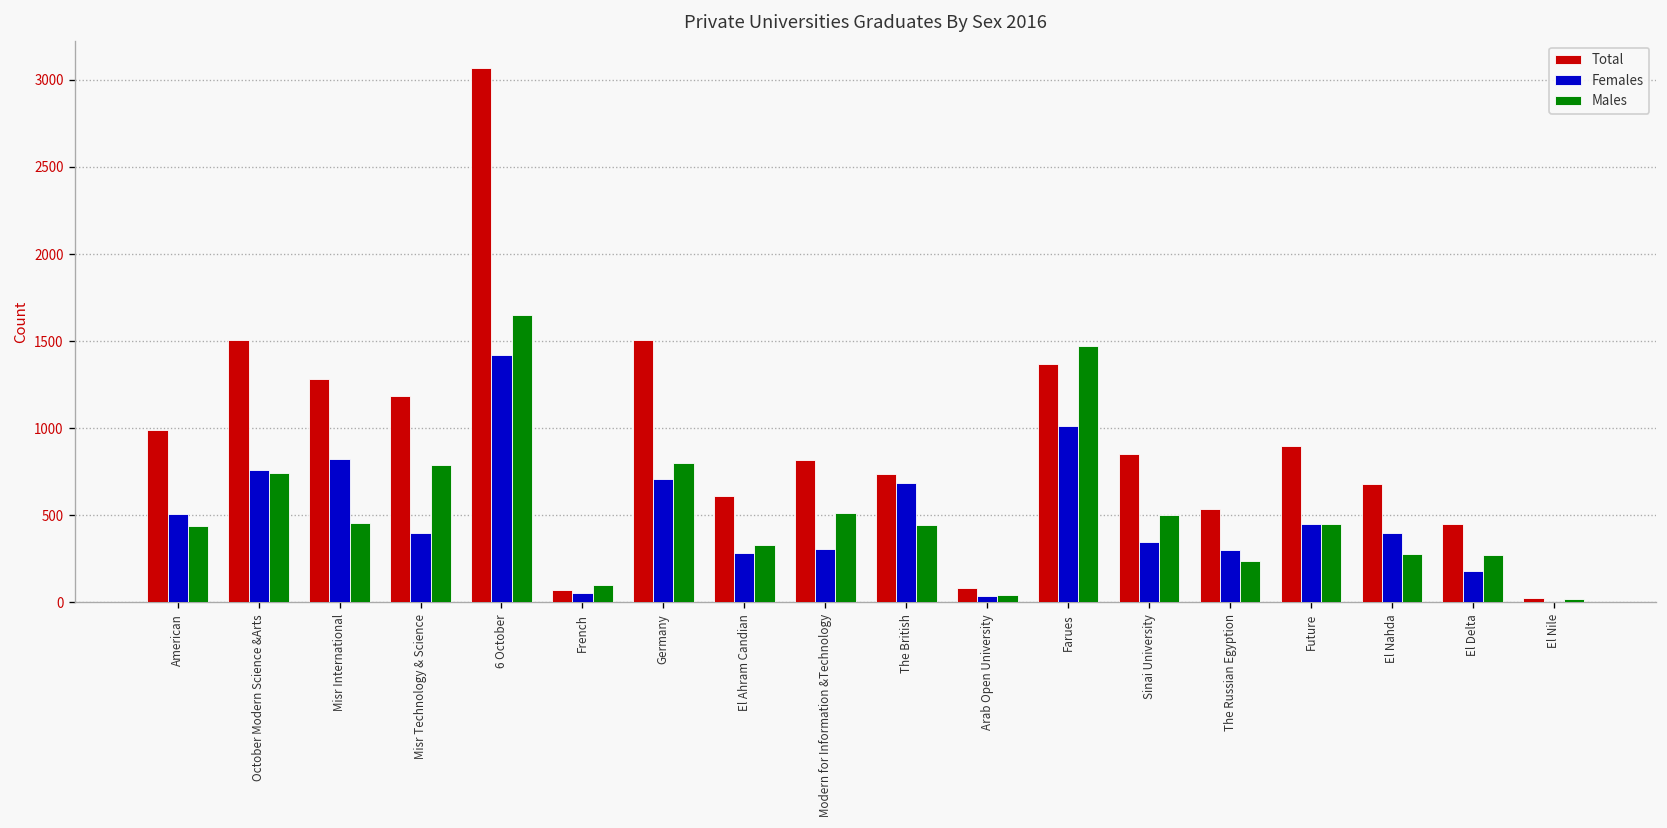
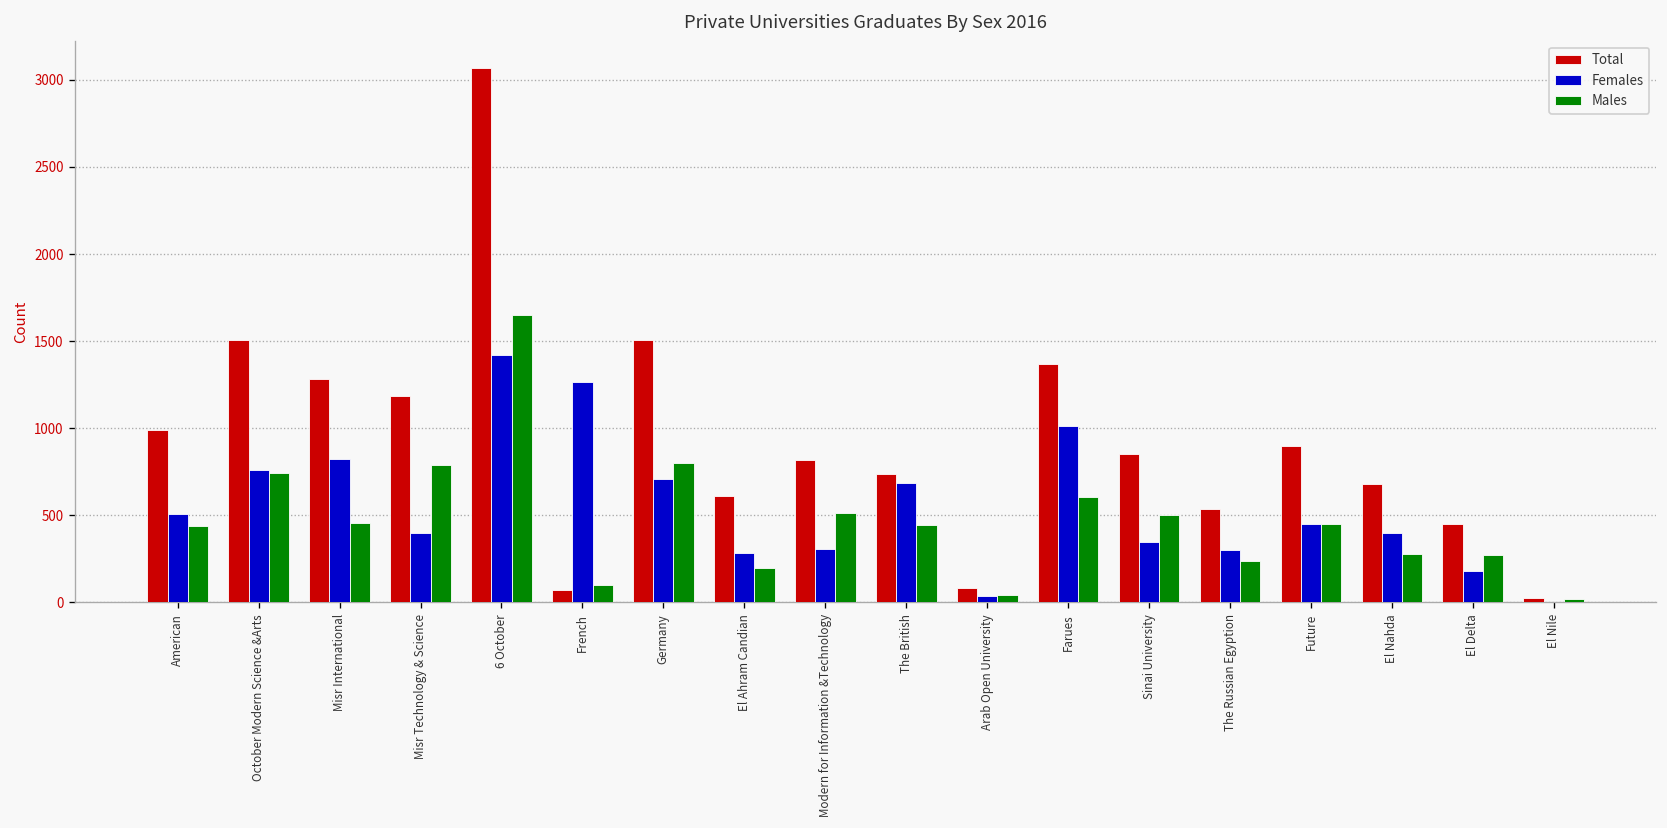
  {
    "Total": {
      "American": 990,
      "October Modern Science &Arts": 1500,
      "Misr International": 1280,
      "Misr Technology & Science": 1180,
      "6 October": 3070,
      "French": 70,
      "Germany": 1510,
      "El Ahram Candian": 610,
      "Modern for Information &Technology": 820,
      "The British": 740,
      "Arab Open University": 80,
      "Farues": 1370,
      "Sinai University": 850,
      "The Russian Egyption": 540,
      "Future": 900,
      "El Nahda": 680,
      "El Delta": 450,
      "El Nile": 20
    },
    "Females": {
      "American": 510,
      "October Modern Science &Arts": 760,
      "Misr International": 830,
      "Misr Technology & Science": 400,
      "6 October": 1420,
-     "French": 50,
+     "French": 1270,
      "Germany": 710,
      "El Ahram Candian": 280,
      "Modern for Information &Technology": 310,
      "The British": 680,
      "Arab Open University": 40,
      "Farues": 1010,
      "Sinai University": 350,
      "The Russian Egyption": 300,
      "Future": 450,
      "El Nahda": 400,
      "El Delta": 180
    },
    "Males": {
      "American": 440,
      "October Modern Science &Arts": 740,
      "Misr International": 460,
      "Misr Technology & Science": 790,
      "6 October": 1650,
      "French": 100,
      "Germany": 800,
-     "El Ahram Candian": 330,
+     "El Ahram Candian": 200,
      "Modern for Information &Technology": 510,
      "The British": 450,
      "Arab Open University": 50,
-     "Farues": 1470,
+     "Farues": 610,
      "Sinai University": 500,
      "The Russian Egyption": 240,
      "Future": 450,
      "El Nahda": 280,
      "El Delta": 270,
      "El Nile": 20
    }
  }
